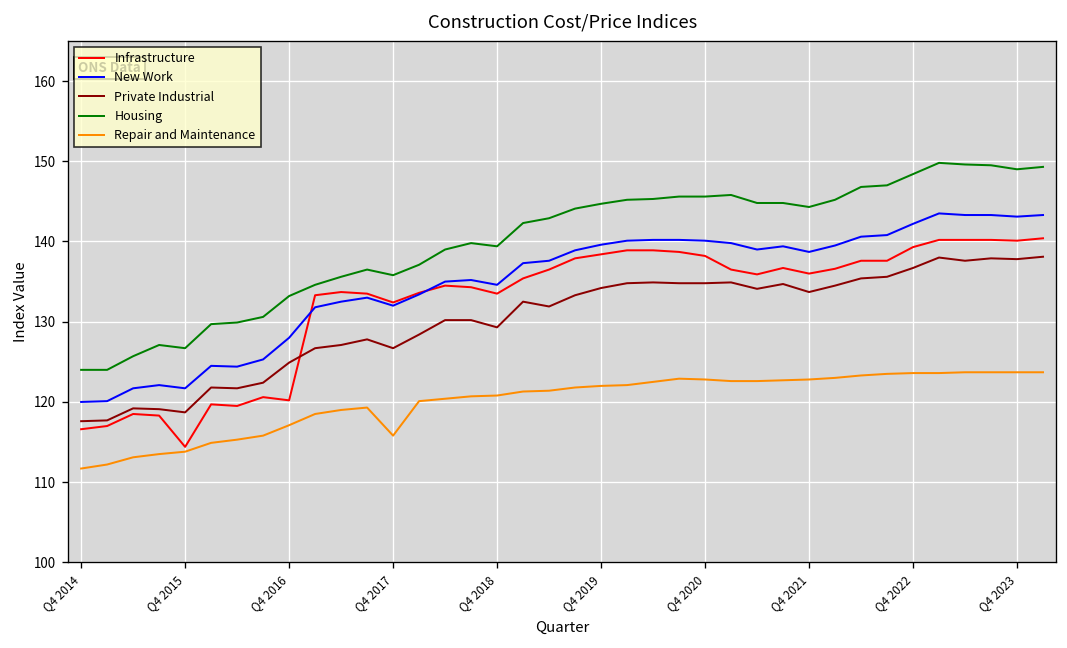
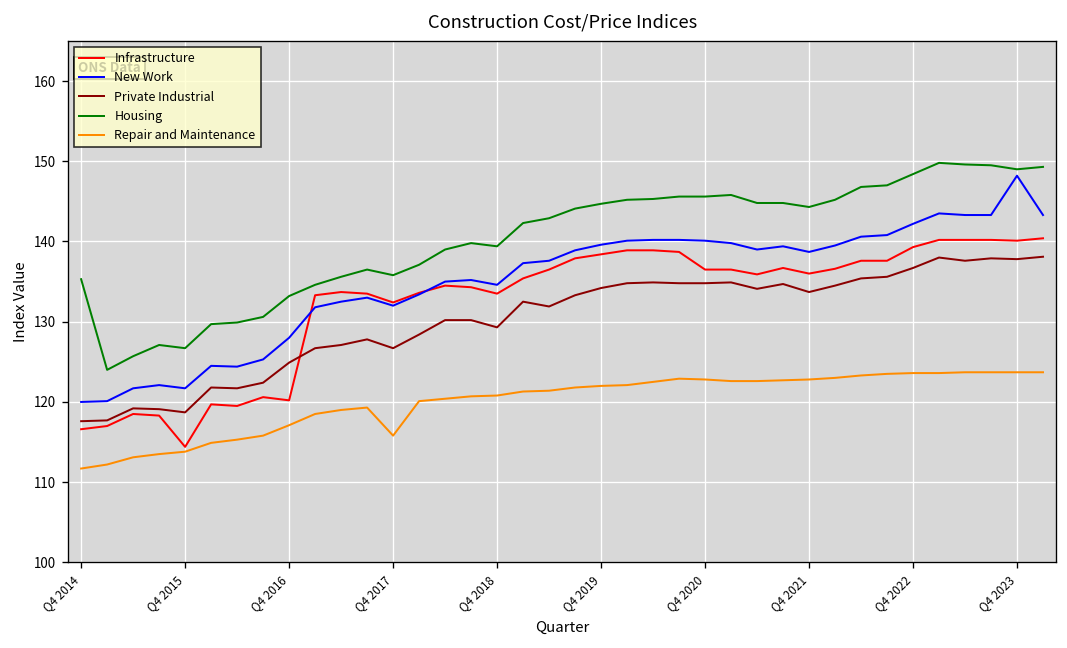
  {
    "Infrastructure": {
      "Q4 2014": 117,
      "Q4 2015": 114,
      "Q4 2016": 120,
      "Q4 2017": 132,
      "Q4 2018": 134,
      "Q4 2019": 138,
-     "Q4 2020": 138,
+     "Q4 2020": 137,
      "Q4 2021": 136,
      "Q4 2022": 139,
      "Q4 2023": 140
    },
    "New Work": {
      "Q4 2014": 120,
      "Q4 2015": 122,
      "Q4 2016": 128,
      "Q4 2017": 132,
      "Q4 2018": 135,
      "Q4 2019": 140,
      "Q4 2020": 140,
      "Q4 2021": 139,
      "Q4 2022": 142,
-     "Q4 2023": 143
+     "Q4 2023": 148
    },
    "Private Industrial": {
      "Q4 2014": 118,
      "Q4 2015": 119,
      "Q4 2016": 125,
      "Q4 2017": 127,
      "Q4 2018": 129,
      "Q4 2019": 134,
      "Q4 2020": 135,
      "Q4 2021": 134,
      "Q4 2022": 137,
      "Q4 2023": 138
    },
    "Housing": {
-     "Q4 2014": 124,
+     "Q4 2014": 135,
      "Q4 2015": 127,
      "Q4 2016": 133,
      "Q4 2017": 136,
      "Q4 2018": 139,
      "Q4 2019": 145,
      "Q4 2020": 146,
      "Q4 2021": 144,
      "Q4 2022": 148,
      "Q4 2023": 149
    },
    "Repair and Maintenance": {
      "Q4 2014": 112,
      "Q4 2015": 114,
      "Q4 2016": 117,
      "Q4 2017": 116,
      "Q4 2018": 121,
      "Q4 2019": 122,
      "Q4 2020": 123,
      "Q4 2021": 123,
      "Q4 2022": 124,
      "Q4 2023": 124
    }
  }
